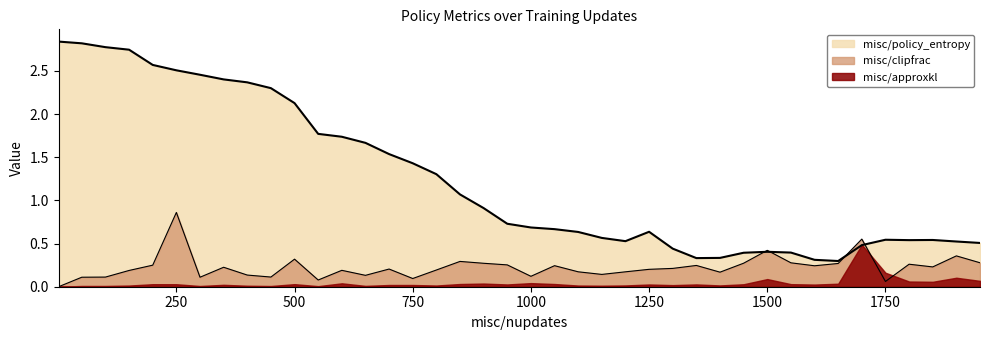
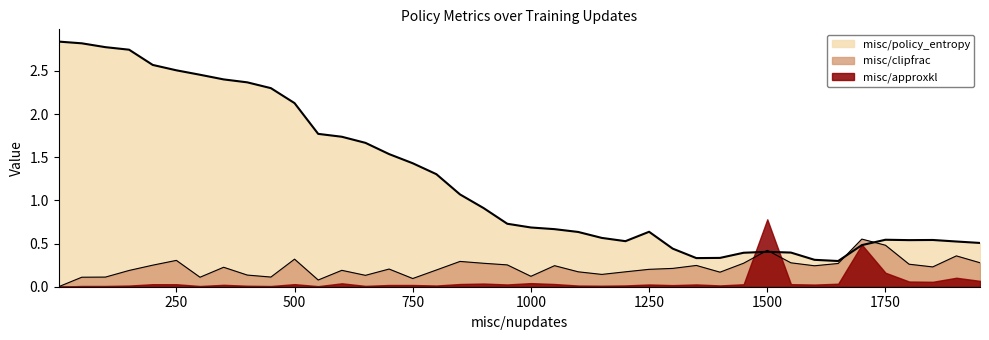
  {
    "misc/policy_entropy": {
      "250": 2.5,
      "500": 2.1,
      "750": 1.4,
      "1000": 0.7,
      "1250": 0.6,
      "1750": 0.5
    },
    "misc/clipfrac": {
-     "250": 0.9,
+     "250": 0.3,
      "500": 0.3,
      "750": 0.1,
      "1000": 0.1,
      "1250": 0.2,
-     "1750": 0.1
+     "1750": 0.5
    },
    "misc/approxkl": {
      "500": 0.0,
      "1000": 0.0,
-     "1500": 0.1,
+     "1500": 0.8,
      "1750": 0.2
    }
  }
